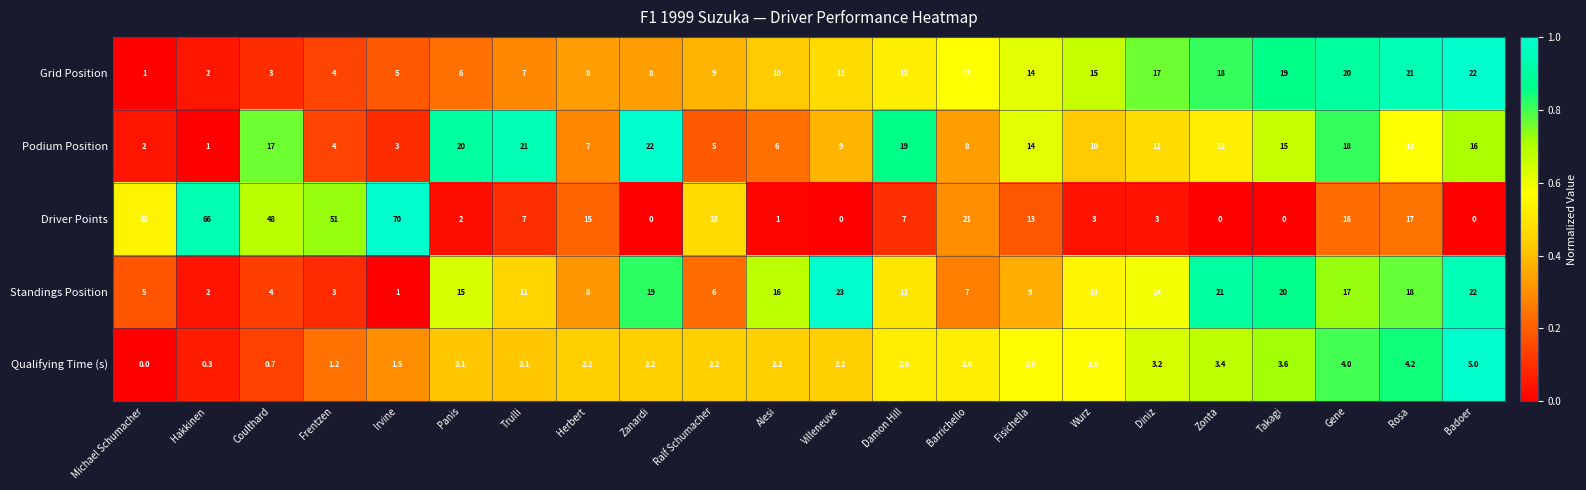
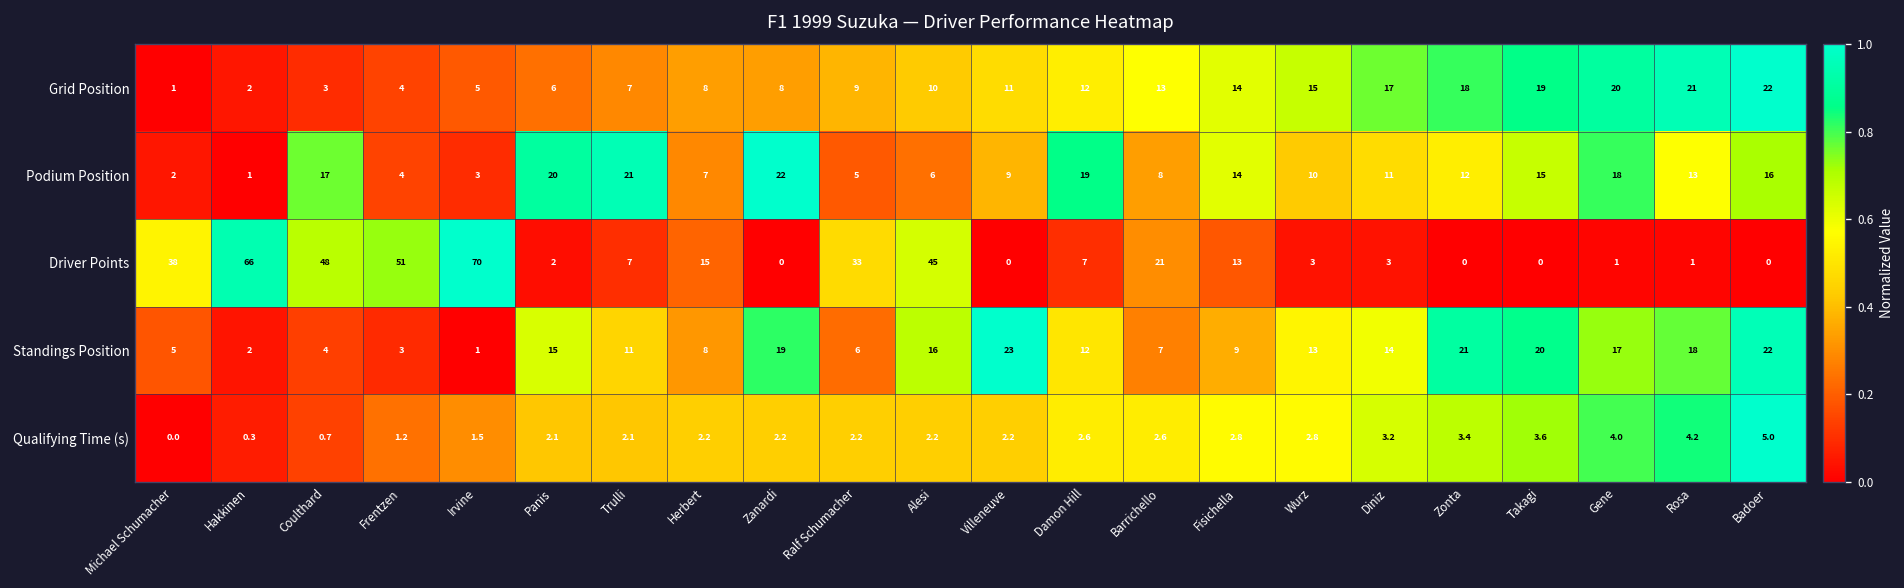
  {
    "Grid Position": {
      "Michael Schumacher": 1,
      "Hakkinen": 2,
      "Coulthard": 3,
      "Frentzen": 4,
      "Irvine": 5,
      "Panis": 6,
      "Trulli": 7,
      "Herbert": 8,
      "Zanardi": 8,
      "Ralf Schumacher": 9,
      "Alesi": 10,
      "Villeneuve": 11,
      "Damon Hill": 12,
      "Barrichello": 13,
      "Fisichella": 14,
      "Wurz": 15,
      "Diniz": 17,
      "Zonta": 18,
      "Takagi": 19,
      "Gene": 20,
      "Rosa": 21,
      "Badoer": 22
    },
    "Podium Position": {
      "Michael Schumacher": 2,
      "Hakkinen": 1,
      "Coulthard": 17,
      "Frentzen": 4,
      "Irvine": 3,
      "Panis": 20,
      "Trulli": 21,
      "Herbert": 7,
      "Zanardi": 22,
      "Ralf Schumacher": 5,
      "Alesi": 6,
      "Villeneuve": 9,
      "Damon Hill": 19,
      "Barrichello": 8,
      "Fisichella": 14,
      "Wurz": 10,
      "Diniz": 11,
      "Zonta": 12,
      "Takagi": 15,
      "Gene": 18,
      "Rosa": 13,
      "Badoer": 16
    },
    "Driver Points": {
      "Michael Schumacher": 38,
      "Hakkinen": 66,
      "Coulthard": 48,
      "Frentzen": 51,
      "Irvine": 70,
      "Panis": 2,
      "Trulli": 7,
      "Herbert": 15,
      "Zanardi": 0,
      "Ralf Schumacher": 33,
-     "Alesi": 1,
+     "Alesi": 45,
      "Villeneuve": 0,
      "Damon Hill": 7,
      "Barrichello": 21,
      "Fisichella": 13,
      "Wurz": 3,
      "Diniz": 3,
      "Zonta": 0,
      "Takagi": 0,
-     "Gene": 16,
-     "Rosa": 17,
+     "Gene": 1,
+     "Rosa": 1,
      "Badoer": 0
    },
    "Standings Position": {
      "Michael Schumacher": 5,
      "Hakkinen": 2,
      "Coulthard": 4,
      "Frentzen": 3,
      "Irvine": 1,
      "Panis": 15,
      "Trulli": 11,
      "Herbert": 8,
      "Zanardi": 19,
      "Ralf Schumacher": 6,
      "Alesi": 16,
      "Villeneuve": 23,
      "Damon Hill": 12,
      "Barrichello": 7,
      "Fisichella": 9,
      "Wurz": 13,
      "Diniz": 14,
      "Zonta": 21,
      "Takagi": 20,
      "Gene": 17,
      "Rosa": 18,
      "Badoer": 22
    },
    "Qualifying Time (s)": {
      "Michael Schumacher": 0.0,
      "Hakkinen": 0.3,
      "Coulthard": 0.7,
      "Frentzen": 1.2,
      "Irvine": 1.5,
      "Panis": 2.1,
      "Trulli": 2.1,
      "Herbert": 2.2,
      "Zanardi": 2.2,
      "Ralf Schumacher": 2.2,
      "Alesi": 2.2,
      "Villeneuve": 2.2,
      "Damon Hill": 2.6,
      "Barrichello": 2.6,
      "Fisichella": 2.8,
      "Wurz": 2.8,
      "Diniz": 3.2,
      "Zonta": 3.4,
      "Takagi": 3.6,
      "Gene": 4.0,
      "Rosa": 4.2,
      "Badoer": 5.0
    }
  }
